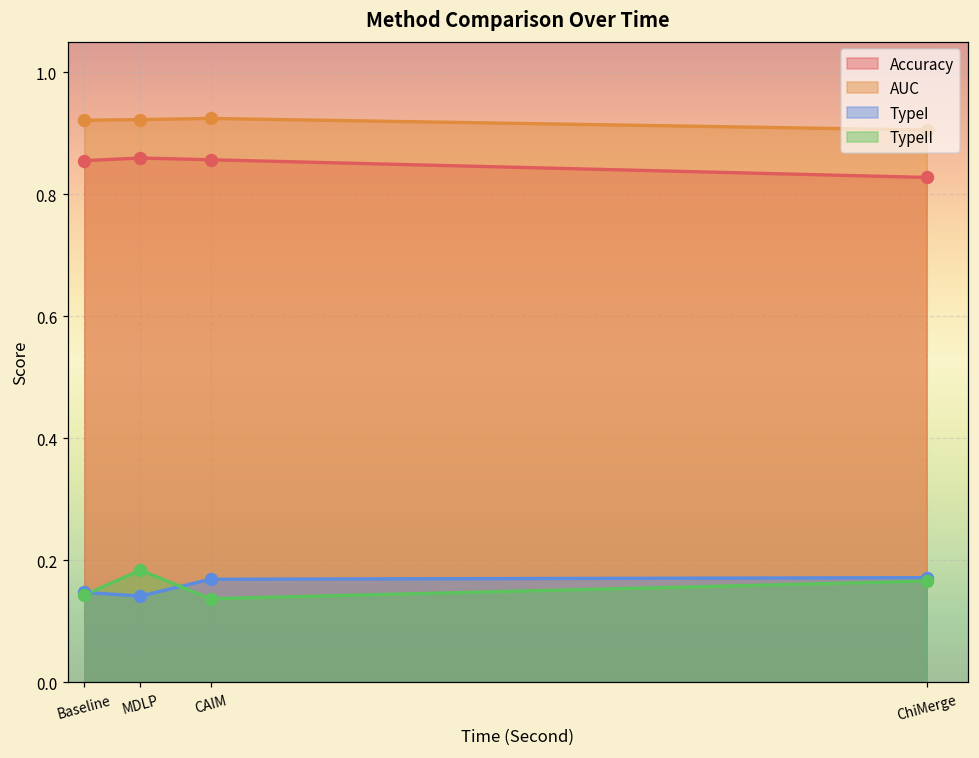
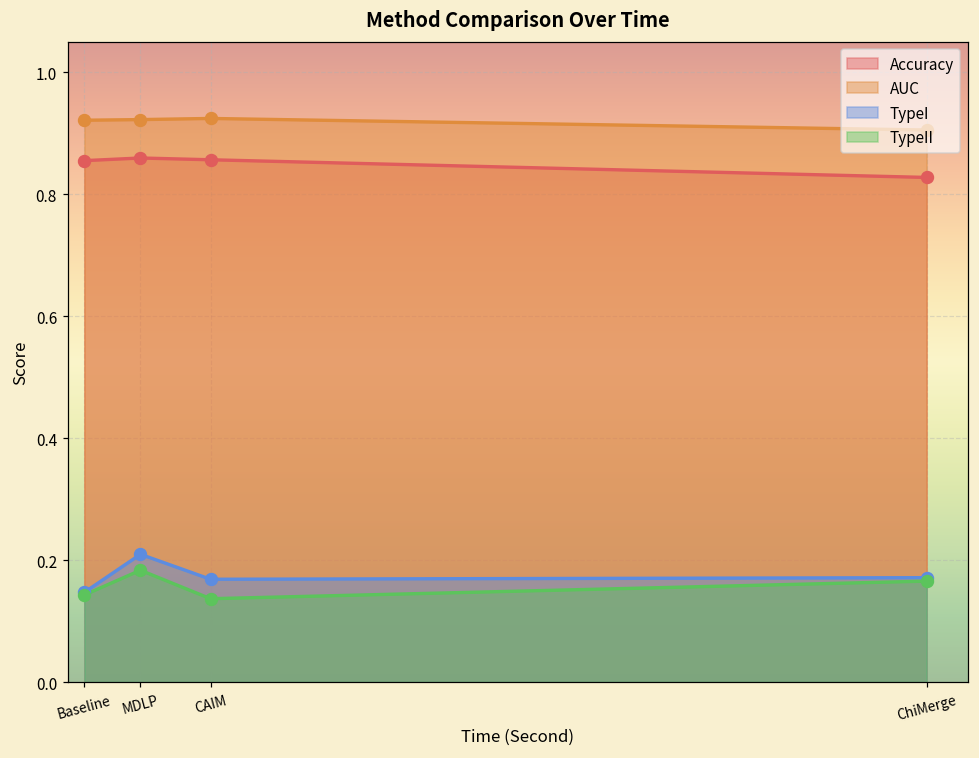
  {
    "TypeI": {
-     "MDLP": 0.14,
+     "MDLP": 0.21,
      "CAIM": 0.17,
      "ChiMerge": 0.17
    },
    "TypeII": {
      "MDLP": 0.18,
      "CAIM": 0.14,
      "ChiMerge": 0.17
    }
  }
